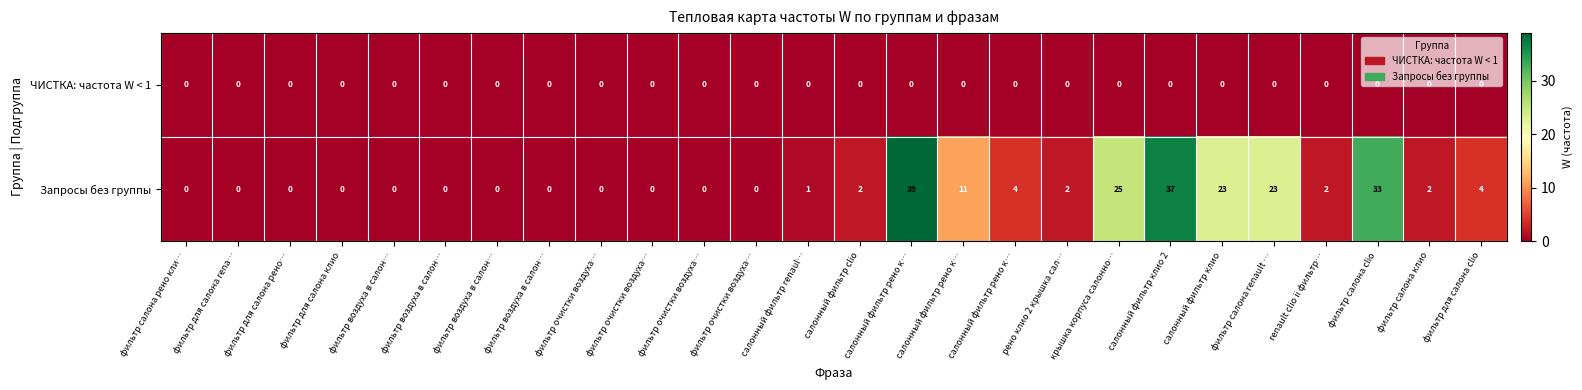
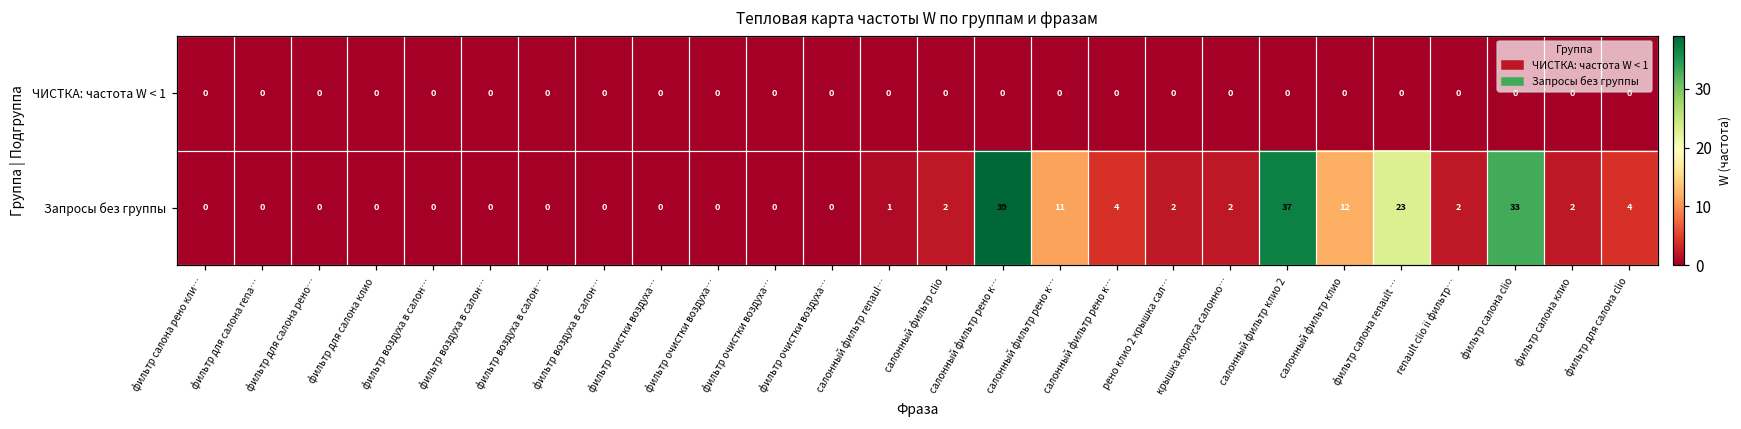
  {
    "ЧИСТКА: частота W < 1": {
      "фильтр салона рено кли…": 0,
      "фильтр для салона rena…": 0,
      "фильтр для салона рено…": 0,
      "фильтр для салона клио": 0,
      "салонный фильтр renaul…": 0,
      "салонный фильтр clio": 0,
      "рено клио 2 крышка сал…": 0,
      "крышка корпуса салонно…": 0,
      "салонный фильтр клио 2": 0,
      "салонный фильтр клио": 0,
      "фильтр салона renault …": 0,
      "renault clio ii фильтр…": 0
    },
    "Запросы без группы": {
      "фильтр салона рено кли…": 0,
      "фильтр для салона rena…": 0,
      "фильтр для салона рено…": 0,
      "фильтр для салона клио": 0,
      "салонный фильтр renaul…": 1,
      "салонный фильтр clio": 2,
      "рено клио 2 крышка сал…": 2,
-     "крышка корпуса салонно…": 25,
+     "крышка корпуса салонно…": 2,
      "салонный фильтр клио 2": 37,
-     "салонный фильтр клио": 23,
+     "салонный фильтр клио": 12,
      "фильтр салона renault …": 23,
      "renault clio ii фильтр…": 2,
      "фильтр салона clio": 33,
      "фильтр салона клио": 2,
      "фильтр для салона clio": 4
    }
  }
